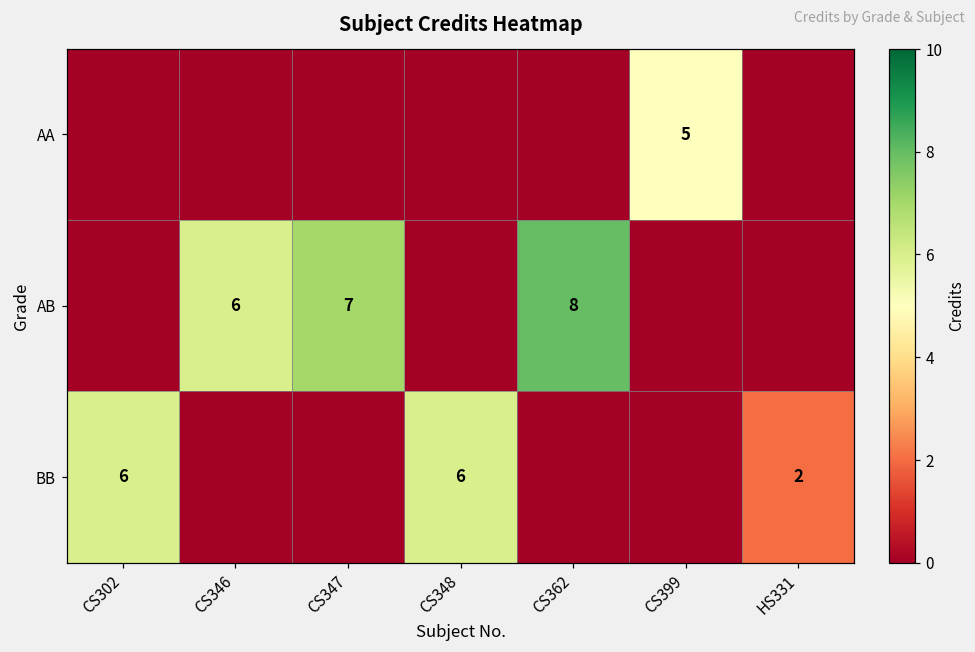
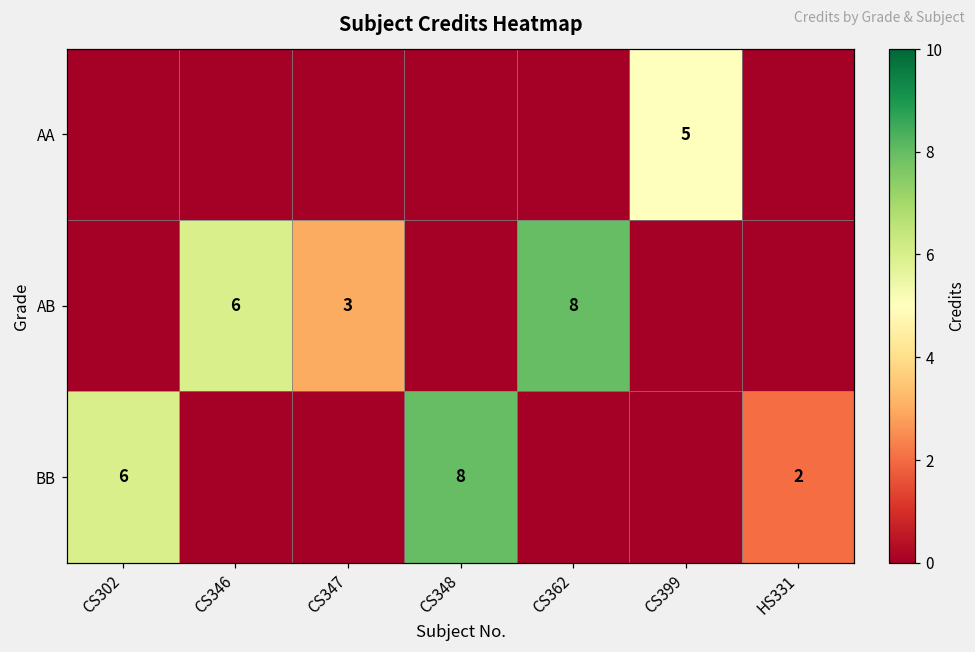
  {
    "AA": {
      "CS399": 5
    },
    "AB": {
      "CS346": 6,
-     "CS347": 7,
+     "CS347": 3,
      "CS362": 8
    },
    "BB": {
      "CS302": 6,
-     "CS348": 6,
+     "CS348": 8,
      "HS331": 2
    }
  }
